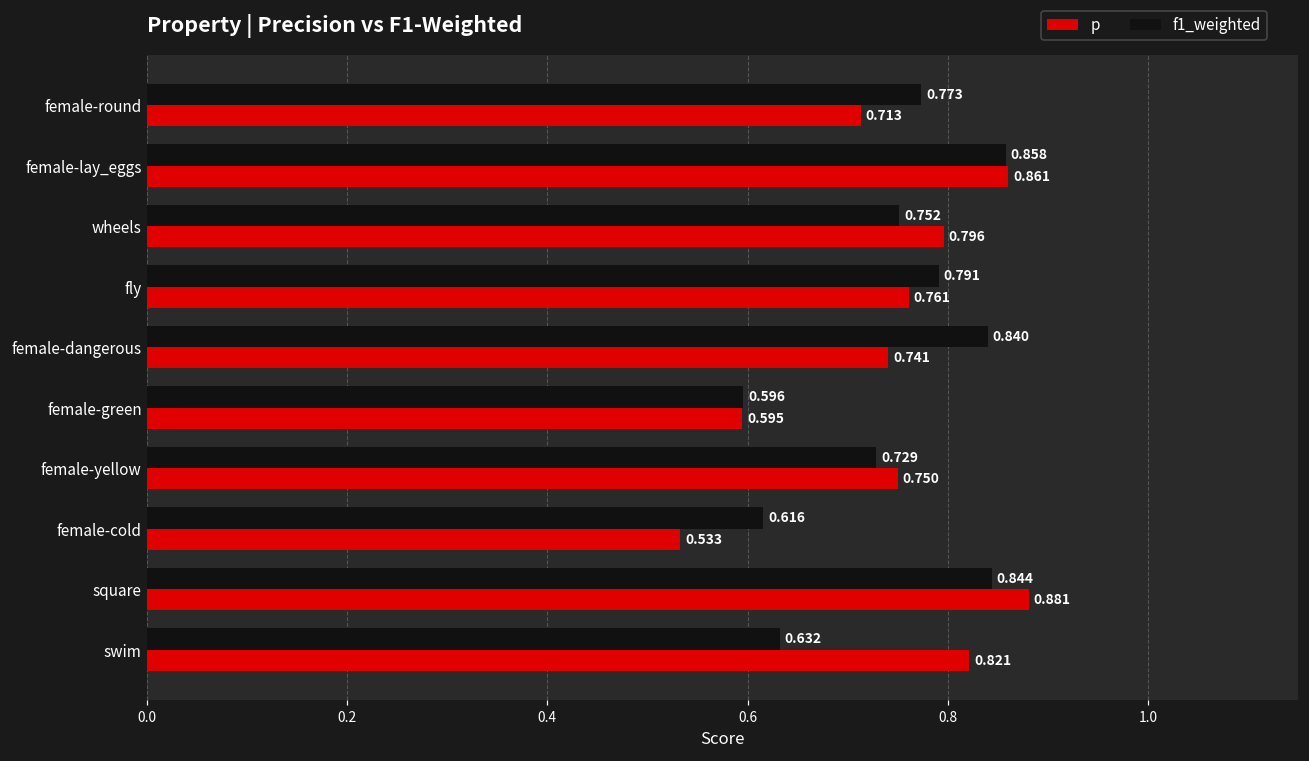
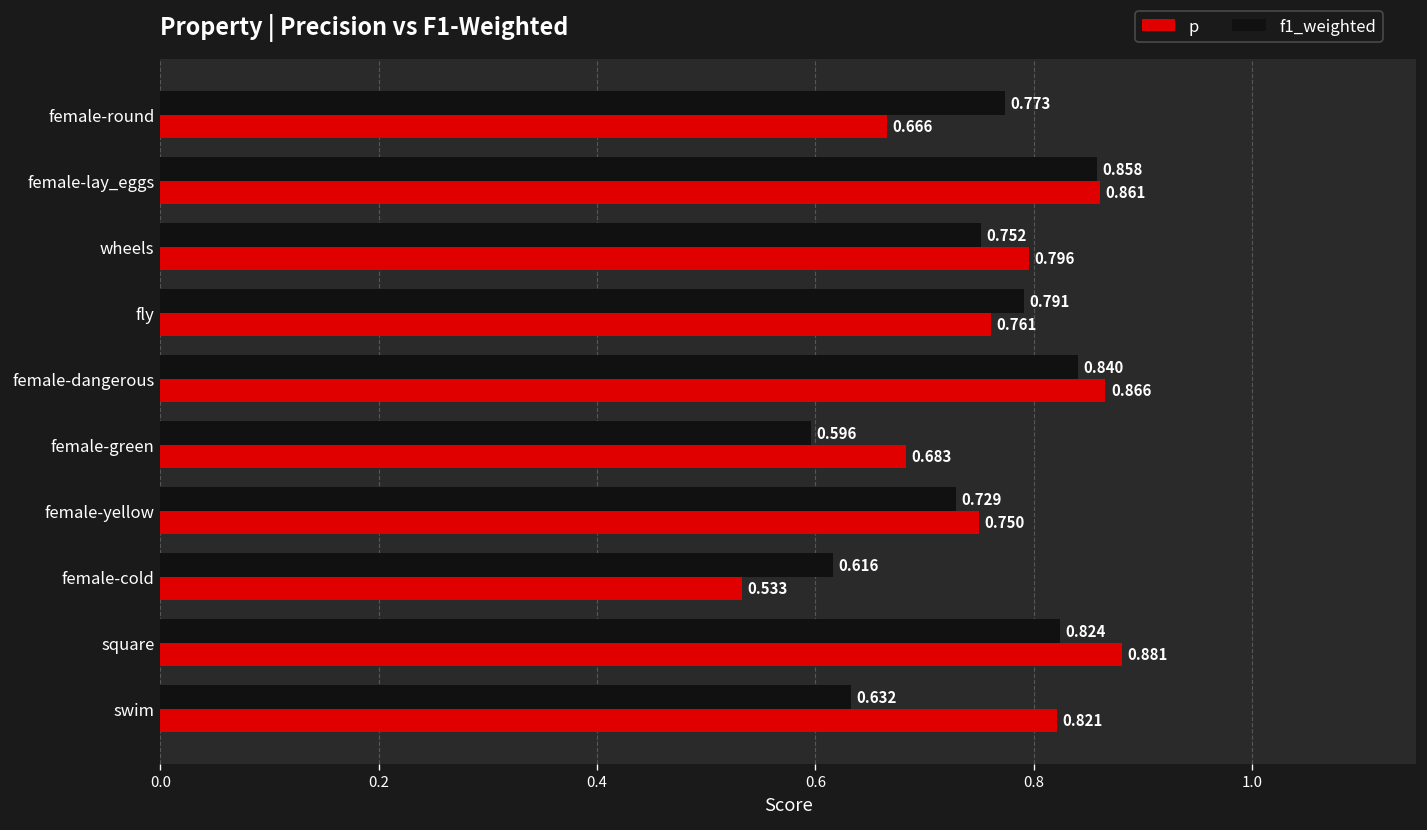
  {
    "p": {
-     "female-round": 0.713,
+     "female-round": 0.666,
      "female-lay_eggs": 0.861,
      "wheels": 0.796,
      "fly": 0.761,
-     "female-dangerous": 0.741,
-     "female-green": 0.595,
+     "female-dangerous": 0.866,
+     "female-green": 0.683,
      "female-yellow": 0.750,
      "female-cold": 0.533,
      "square": 0.881,
      "swim": 0.821
    },
    "f1_weighted": {
      "female-round": 0.773,
      "female-lay_eggs": 0.858,
      "wheels": 0.752,
      "fly": 0.791,
      "female-dangerous": 0.840,
      "female-green": 0.596,
      "female-yellow": 0.729,
      "female-cold": 0.616,
-     "square": 0.844,
+     "square": 0.824,
      "swim": 0.632
    }
  }
